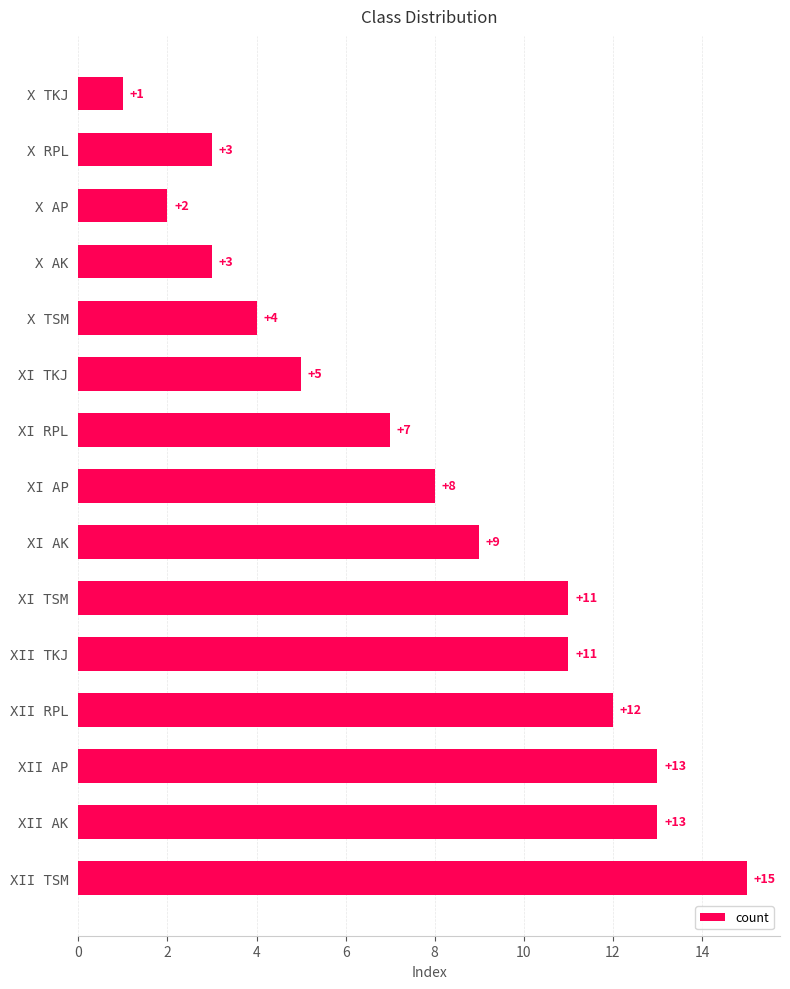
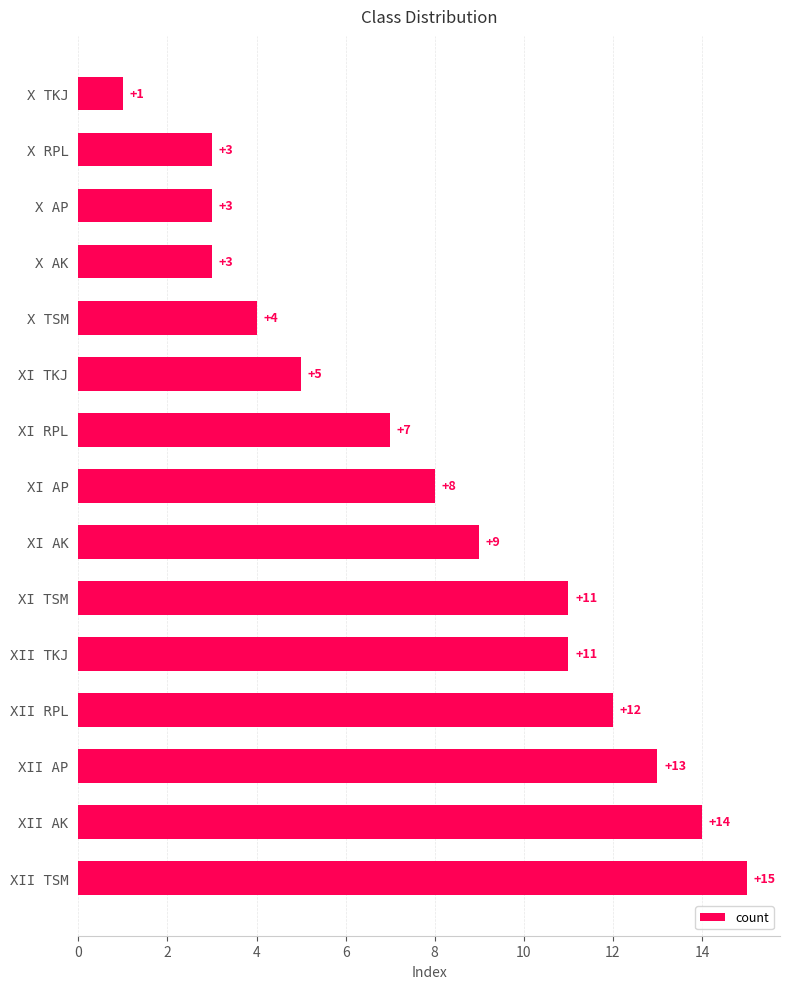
  {
    "X TKJ": "+1",
    "X RPL": "+3",
-   "X AP": "+2",
+   "X AP": "+3",
    "X AK": "+3",
    "X TSM": "+4",
    "XI TKJ": "+5",
    "XI RPL": "+7",
    "XI AP": "+8",
    "XI AK": "+9",
    "XI TSM": "+11",
    "XII TKJ": "+11",
    "XII RPL": "+12",
    "XII AP": "+13",
-   "XII AK": "+13",
+   "XII AK": "+14",
    "XII TSM": "+15"
  }
